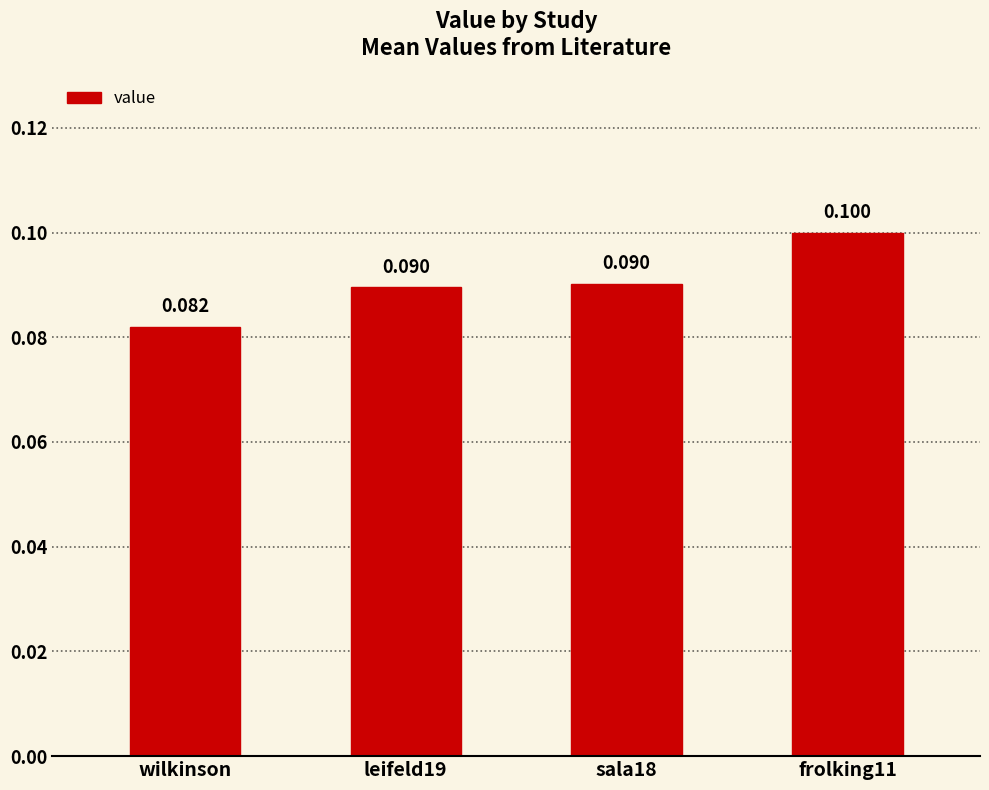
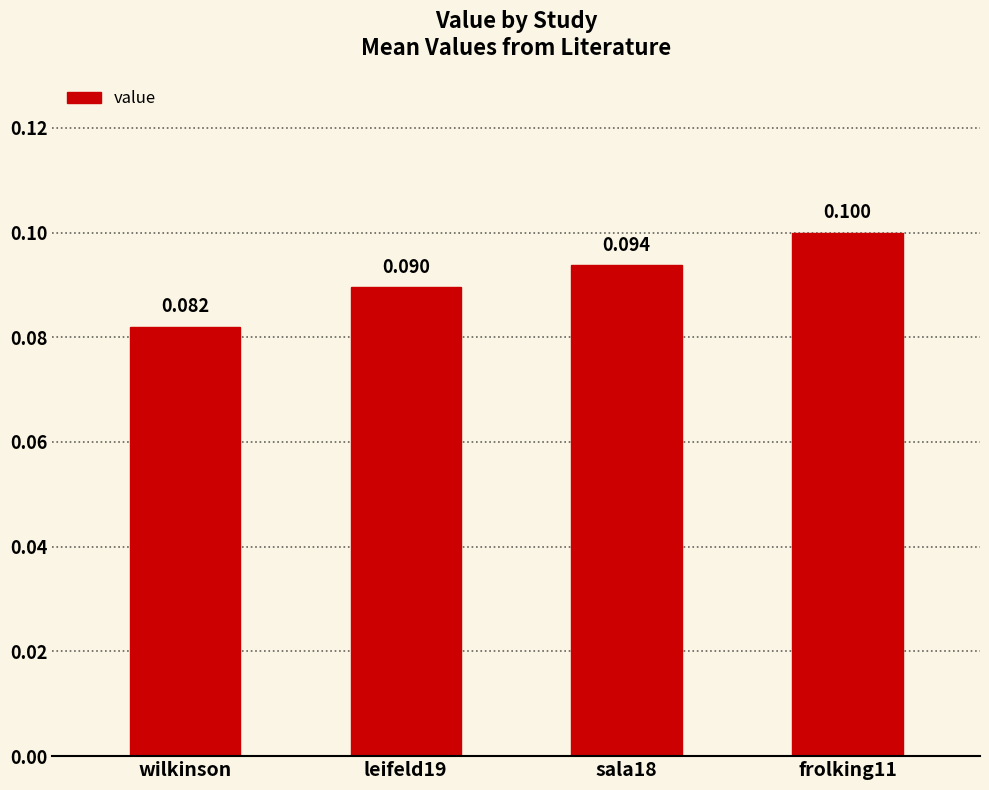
  {
    "wilkinson": 0.082,
    "leifeld19": 0.090,
-   "sala18": 0.090,
+   "sala18": 0.094,
    "frolking11": 0.100
  }
